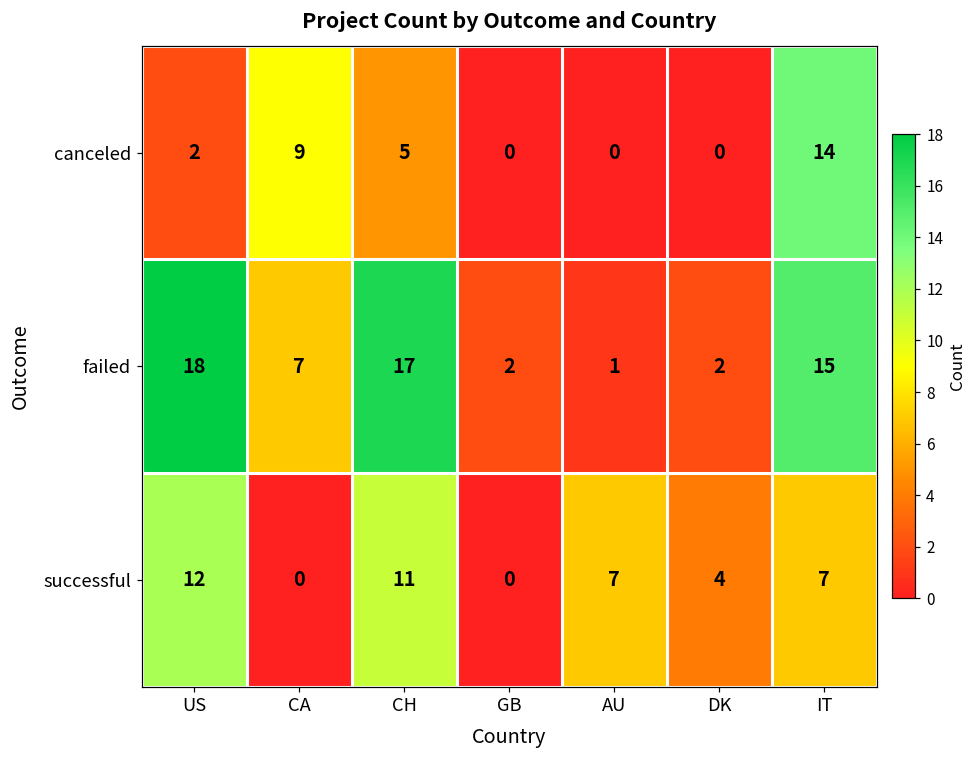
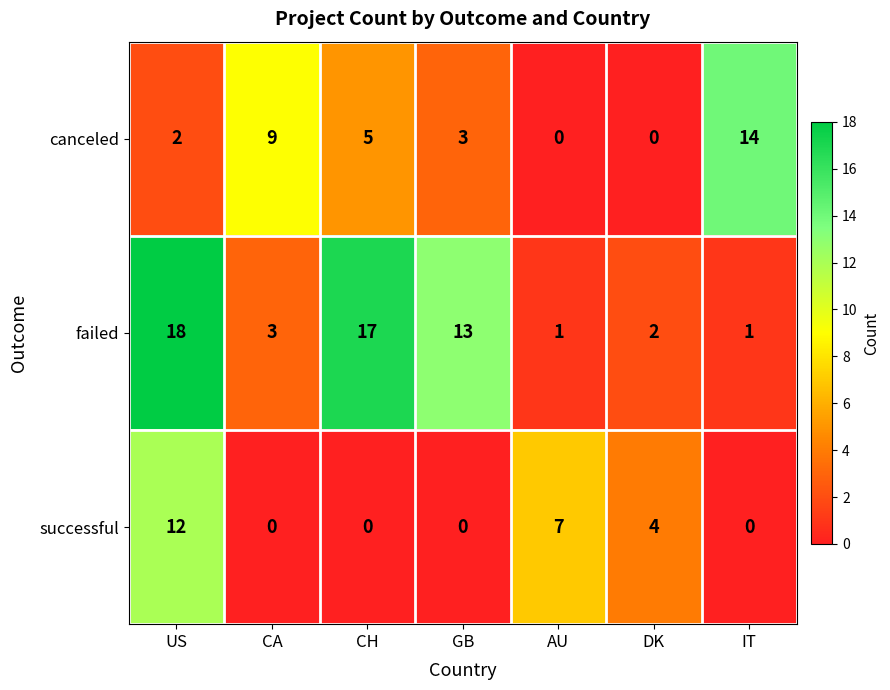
  {
    "canceled": {
      "US": 2,
      "CA": 9,
      "CH": 5,
-     "GB": 0,
+     "GB": 3,
      "AU": 0,
      "DK": 0,
      "IT": 14
    },
    "failed": {
      "US": 18,
-     "CA": 7,
+     "CA": 3,
      "CH": 17,
-     "GB": 2,
+     "GB": 13,
      "AU": 1,
      "DK": 2,
-     "IT": 15
+     "IT": 1
    },
    "successful": {
      "US": 12,
      "CA": 0,
-     "CH": 11,
+     "CH": 0,
      "GB": 0,
      "AU": 7,
      "DK": 4,
-     "IT": 7
+     "IT": 0
    }
  }
